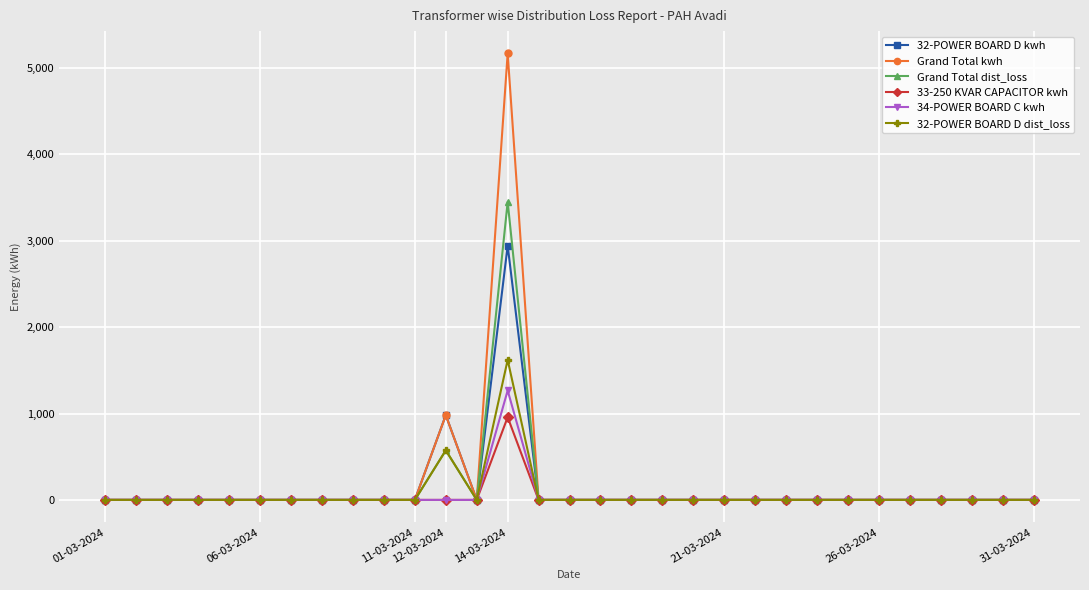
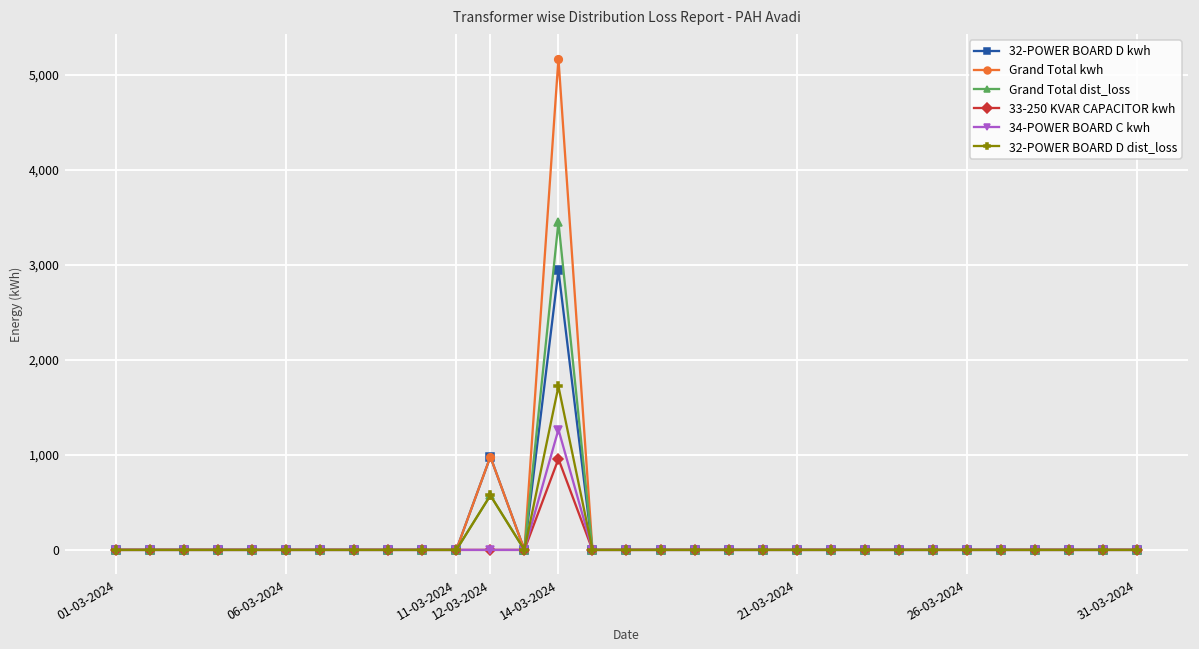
  {
    "32-POWER BOARD D kwh": {
      "14-03-2024": "2,900"
    },
    "Grand Total kwh": {
      "14-03-2024": "5,200"
    },
    "Grand Total dist_loss": {
      "14-03-2024": "3,500"
    },
    "33-250 KVAR CAPACITOR kwh": {
      "14-03-2024": "1,000"
    },
    "34-POWER BOARD C kwh": {
      "14-03-2024": "1,300"
    },
    "32-POWER BOARD D dist_loss": {
-     "14-03-2024": "1,600"
+     "14-03-2024": "1,700"
    }
  }
